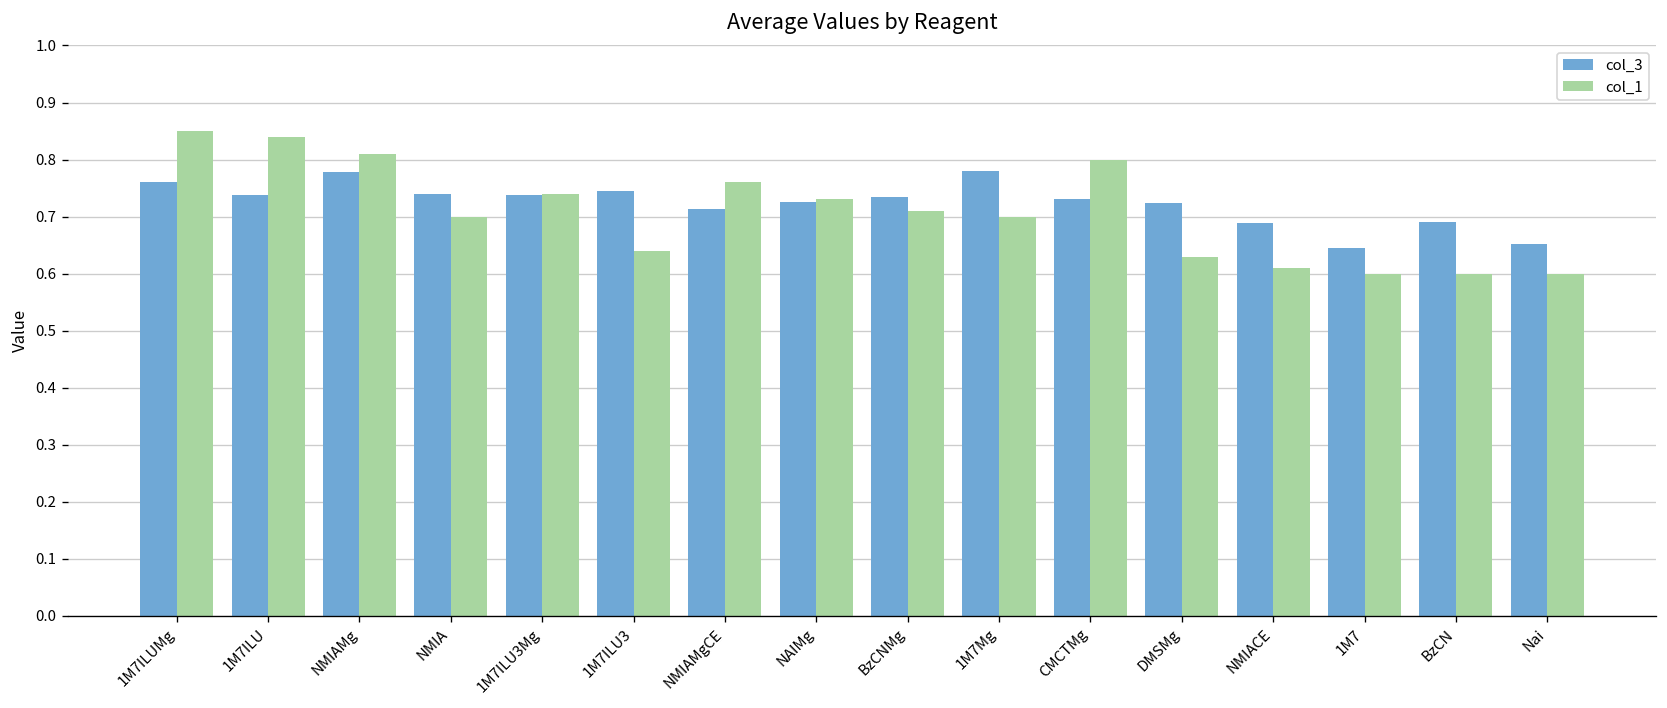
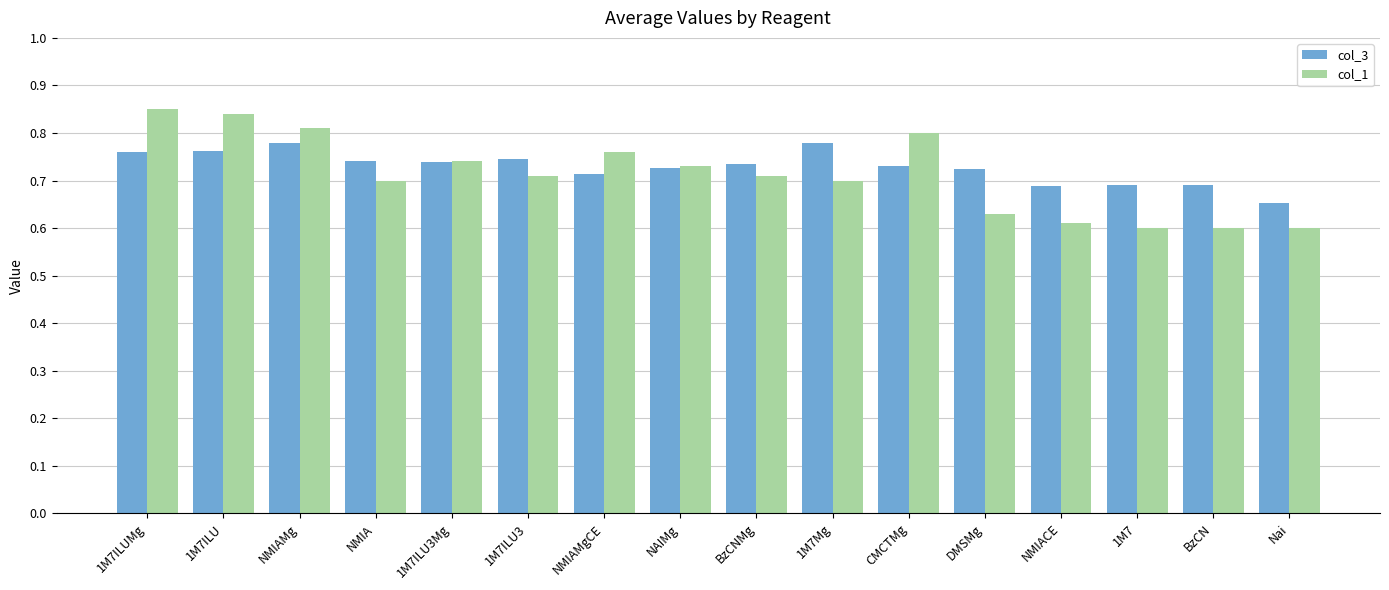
  {
    "col_3": {
      "1M7ILUMg": 0.76,
-     "1M7ILU": 0.74,
+     "1M7ILU": 0.76,
      "NMIAMg": 0.78,
      "NMIA": 0.74,
      "1M7ILU3Mg": 0.74,
      "1M7ILU3": 0.74,
      "NMIAMgCE": 0.71,
      "NAIMg": 0.73,
      "BzCNMg": 0.73,
      "1M7Mg": 0.78,
      "CMCTMg": 0.73,
      "DMSMg": 0.72,
      "NMIACE": 0.69,
-     "1M7": 0.65,
+     "1M7": 0.69,
      "BzCN": 0.69,
      "Nai": 0.65
    },
    "col_1": {
      "1M7ILUMg": 0.85,
      "1M7ILU": 0.84,
      "NMIAMg": 0.81,
      "NMIA": 0.70,
      "1M7ILU3Mg": 0.74,
-     "1M7ILU3": 0.64,
+     "1M7ILU3": 0.71,
      "NMIAMgCE": 0.76,
      "NAIMg": 0.73,
      "BzCNMg": 0.71,
      "1M7Mg": 0.70,
      "CMCTMg": 0.80,
      "DMSMg": 0.63,
      "NMIACE": 0.61,
      "1M7": 0.60,
      "BzCN": 0.60,
      "Nai": 0.60
    }
  }
